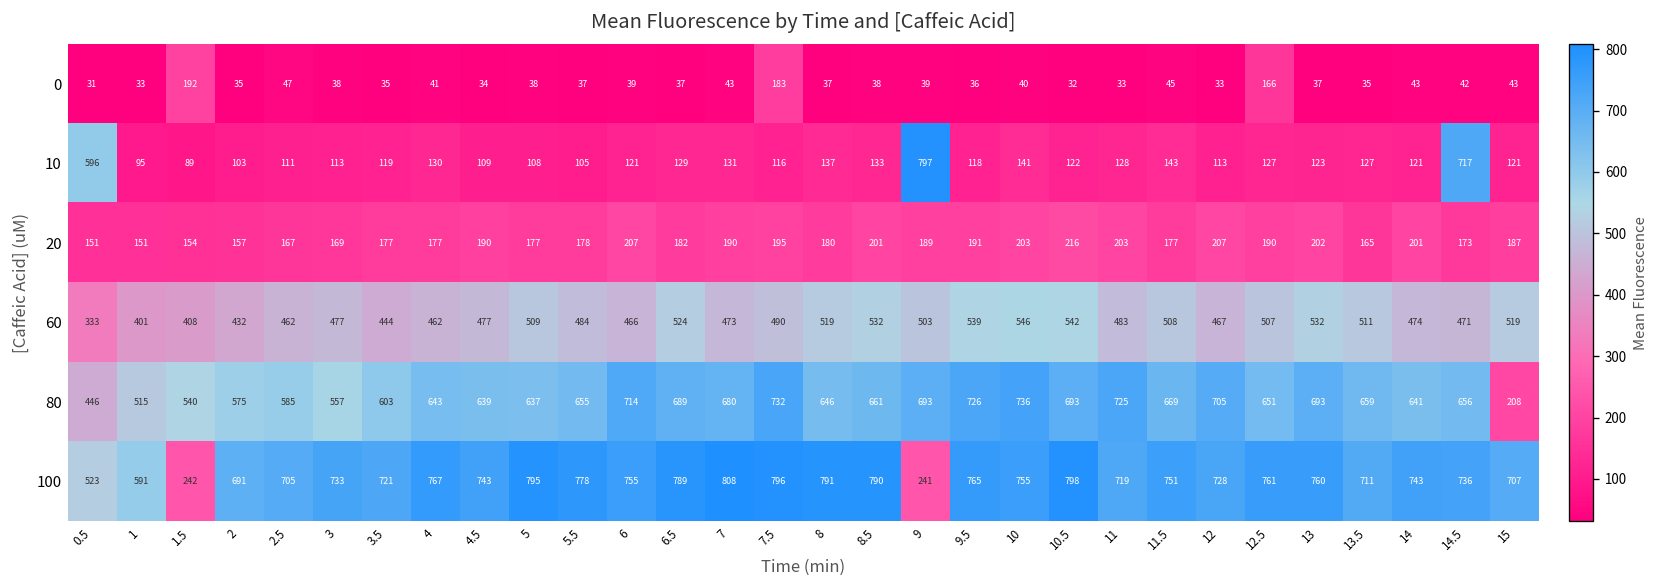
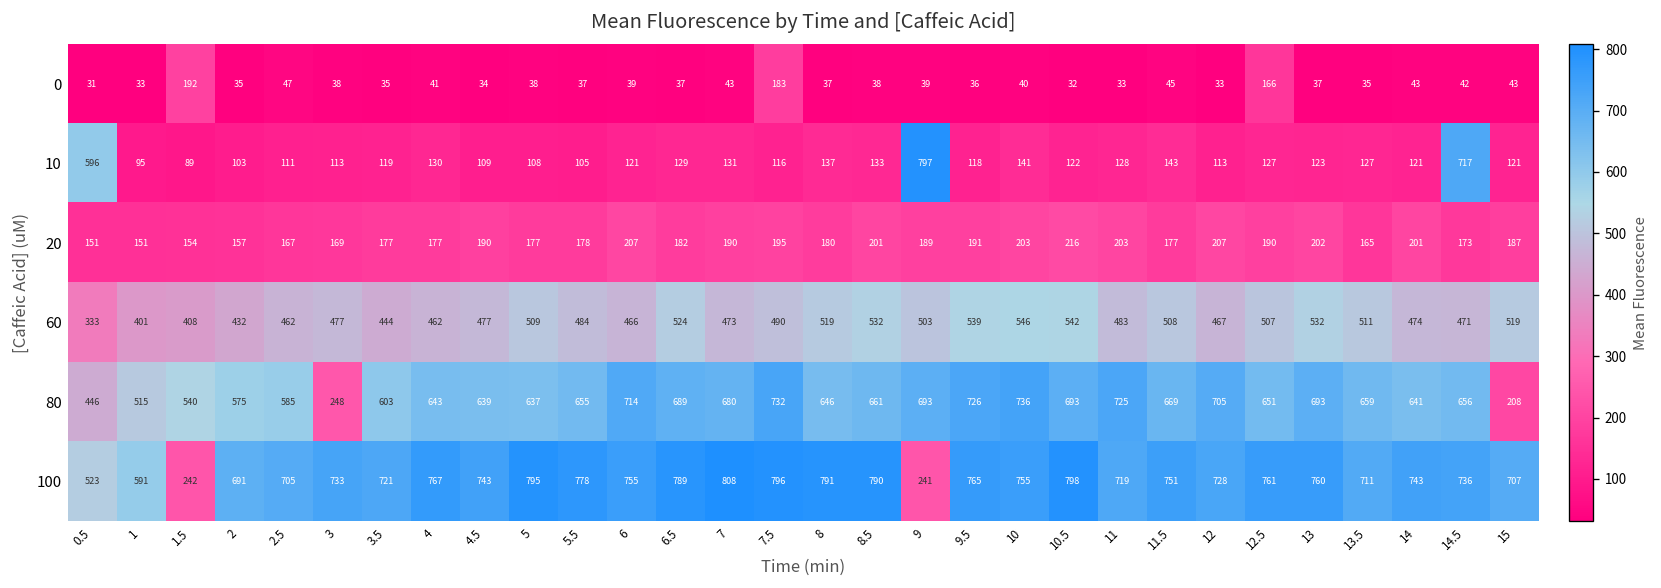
  {
    "0": {
      "0.5": 31,
      "1": 33,
      "1.5": 192,
      "2": 35,
      "2.5": 47,
      "3": 38,
      "3.5": 35,
      "4": 41,
      "4.5": 34,
      "5": 38,
      "5.5": 37,
      "6": 39,
      "6.5": 37,
      "7": 43,
      "7.5": 183,
      "8": 37,
      "8.5": 38,
      "9": 39,
      "9.5": 36,
      "10": 40,
      "10.5": 32,
      "11": 33,
      "11.5": 45,
      "12": 33,
      "12.5": 166,
      "13": 37,
      "13.5": 35,
      "14": 43,
      "14.5": 42,
      "15": 43
    },
    "10": {
      "0.5": 596,
      "1": 95,
      "1.5": 89,
      "2": 103,
      "2.5": 111,
      "3": 113,
      "3.5": 119,
      "4": 130,
      "4.5": 109,
      "5": 108,
      "5.5": 105,
      "6": 121,
      "6.5": 129,
      "7": 131,
      "7.5": 116,
      "8": 137,
      "8.5": 133,
      "9": 797,
      "9.5": 118,
      "10": 141,
      "10.5": 122,
      "11": 128,
      "11.5": 143,
      "12": 113,
      "12.5": 127,
      "13": 123,
      "13.5": 127,
      "14": 121,
      "14.5": 717,
      "15": 121
    },
    "20": {
      "0.5": 151,
      "1": 151,
      "1.5": 154,
      "2": 157,
      "2.5": 167,
      "3": 169,
      "3.5": 177,
      "4": 177,
      "4.5": 190,
      "5": 177,
      "5.5": 178,
      "6": 207,
      "6.5": 182,
      "7": 190,
      "7.5": 195,
      "8": 180,
      "8.5": 201,
      "9": 189,
      "9.5": 191,
      "10": 203,
      "10.5": 216,
      "11": 203,
      "11.5": 177,
      "12": 207,
      "12.5": 190,
      "13": 202,
      "13.5": 165,
      "14": 201,
      "14.5": 173,
      "15": 187
    },
    "60": {
      "0.5": 333,
      "1": 401,
      "1.5": 408,
      "2": 432,
      "2.5": 462,
      "3": 477,
      "3.5": 444,
      "4": 462,
      "4.5": 477,
      "5": 509,
      "5.5": 484,
      "6": 466,
      "6.5": 524,
      "7": 473,
      "7.5": 490,
      "8": 519,
      "8.5": 532,
      "9": 503,
      "9.5": 539,
      "10": 546,
      "10.5": 542,
      "11": 483,
      "11.5": 508,
      "12": 467,
      "12.5": 507,
      "13": 532,
      "13.5": 511,
      "14": 474,
      "14.5": 471,
      "15": 519
    },
    "80": {
      "0.5": 446,
      "1": 515,
      "1.5": 540,
      "2": 575,
      "2.5": 585,
-     "3": 557,
+     "3": 248,
      "3.5": 603,
      "4": 643,
      "4.5": 639,
      "5": 637,
      "5.5": 655,
      "6": 714,
      "6.5": 689,
      "7": 680,
      "7.5": 732,
      "8": 646,
      "8.5": 661,
      "9": 693,
      "9.5": 726,
      "10": 736,
      "10.5": 693,
      "11": 725,
      "11.5": 669,
      "12": 705,
      "12.5": 651,
      "13": 693,
      "13.5": 659,
      "14": 641,
      "14.5": 656,
      "15": 208
    },
    "100": {
      "0.5": 523,
      "1": 591,
      "1.5": 242,
      "2": 691,
      "2.5": 705,
      "3": 733,
      "3.5": 721,
      "4": 767,
      "4.5": 743,
      "5": 795,
      "5.5": 778,
      "6": 755,
      "6.5": 789,
      "7": 808,
      "7.5": 796,
      "8": 791,
      "8.5": 790,
      "9": 241,
      "9.5": 765,
      "10": 755,
      "10.5": 798,
      "11": 719,
      "11.5": 751,
      "12": 728,
      "12.5": 761,
      "13": 760,
      "13.5": 711,
      "14": 743,
      "14.5": 736,
      "15": 707
    }
  }
